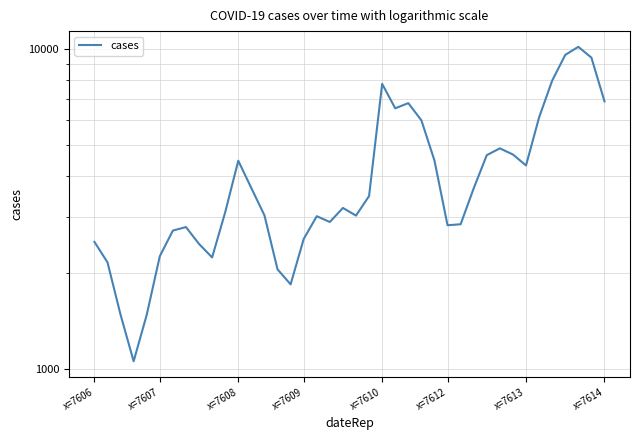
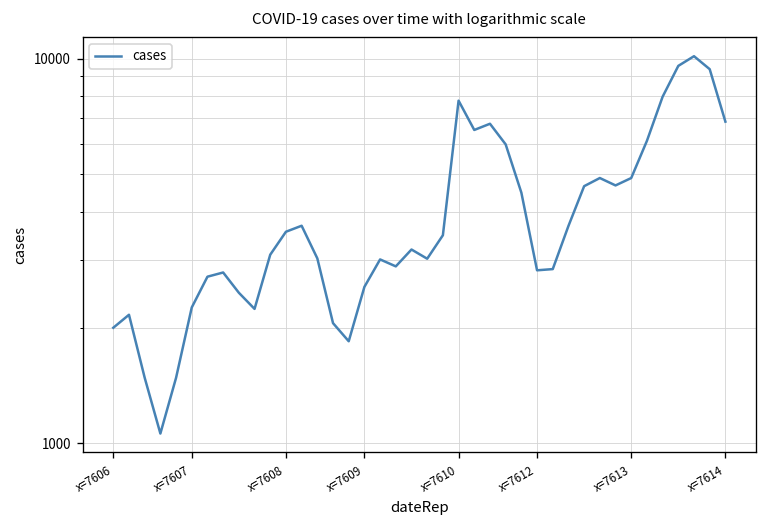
  {
-   "x=7606": 2500,
+   "x=7606": 2000,
    "x=7607": 2300,
-   "x=7608": 4500,
+   "x=7608": 3500,
    "x=7609": 2600,
    "x=7610": 7800,
    "x=7612": 2800,
-   "x=7613": 4300,
+   "x=7613": 4900,
    "x=7614": 6900
  }
